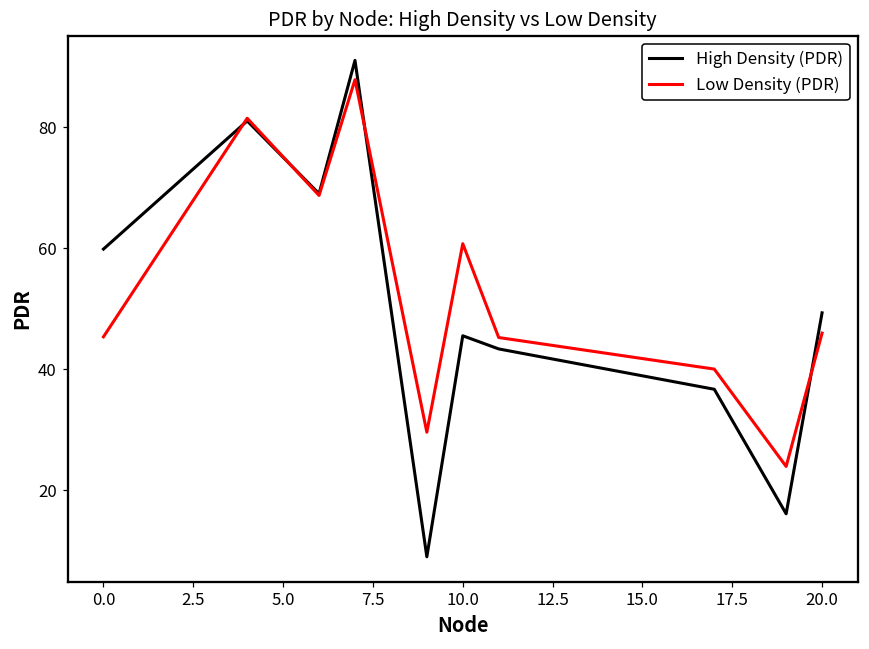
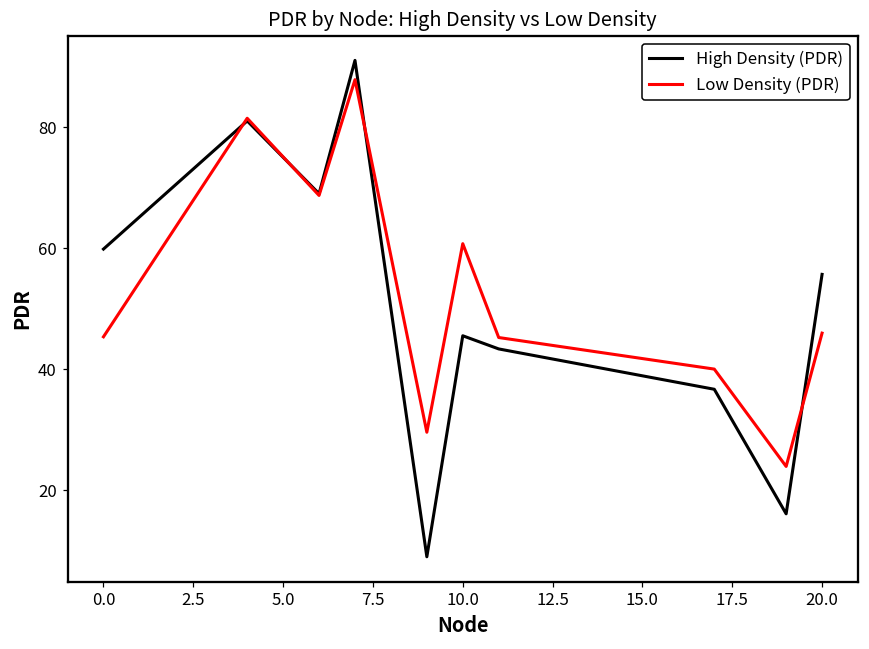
  {
    "High Density (PDR)": {
      "0.0": 60,
      "10.0": 46,
-     "20.0": 49
+     "20.0": 56
    },
    "Low Density (PDR)": {
      "0.0": 45,
      "10.0": 61,
      "20.0": 46
    }
  }
